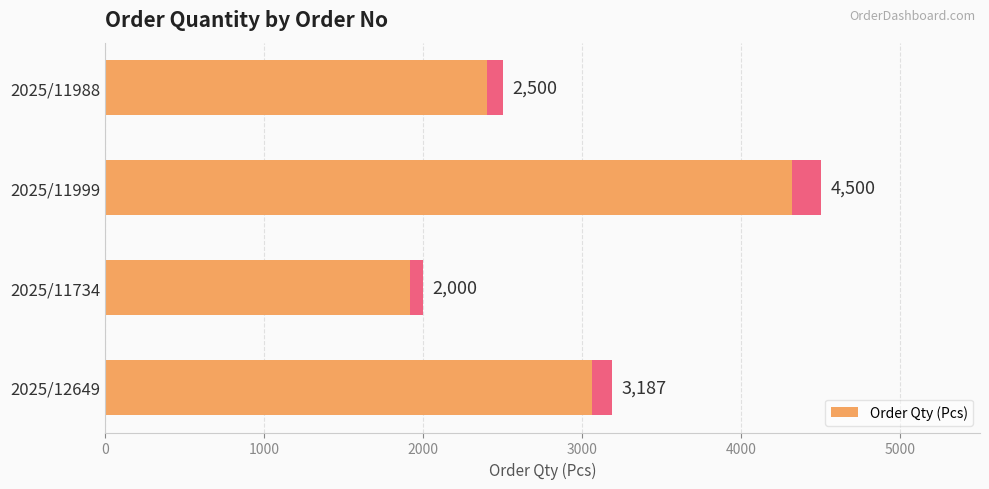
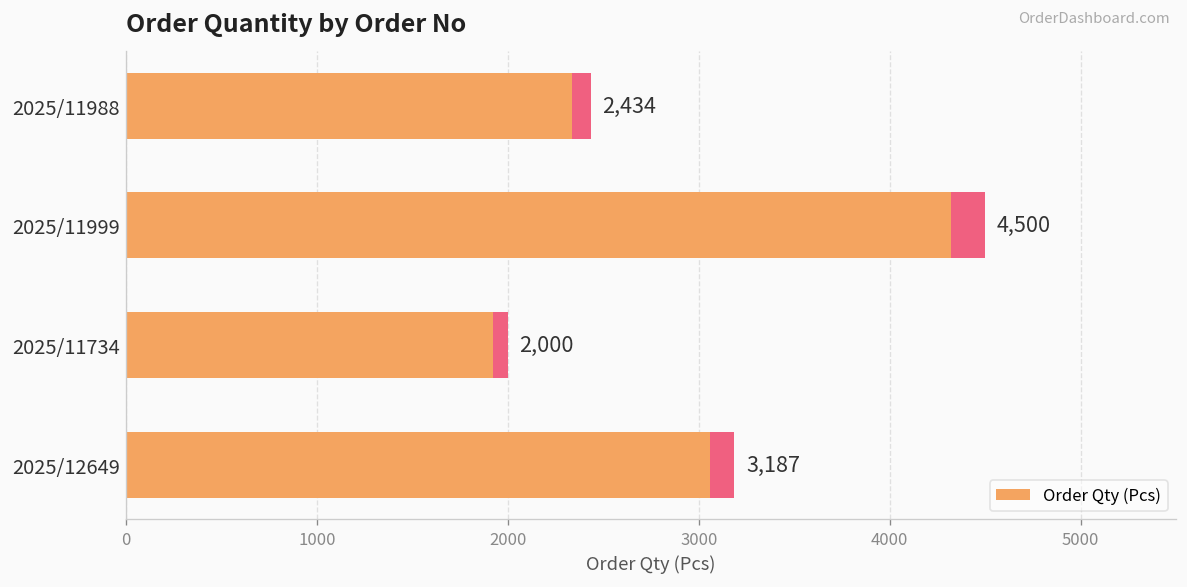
  {
    "Order Qty (Pcs)": {
-     "2025/11988": "2,500",
+     "2025/11988": "2,434",
      "2025/11999": "4,500",
      "2025/11734": "2,000",
      "2025/12649": "3,187"
    }
  }
